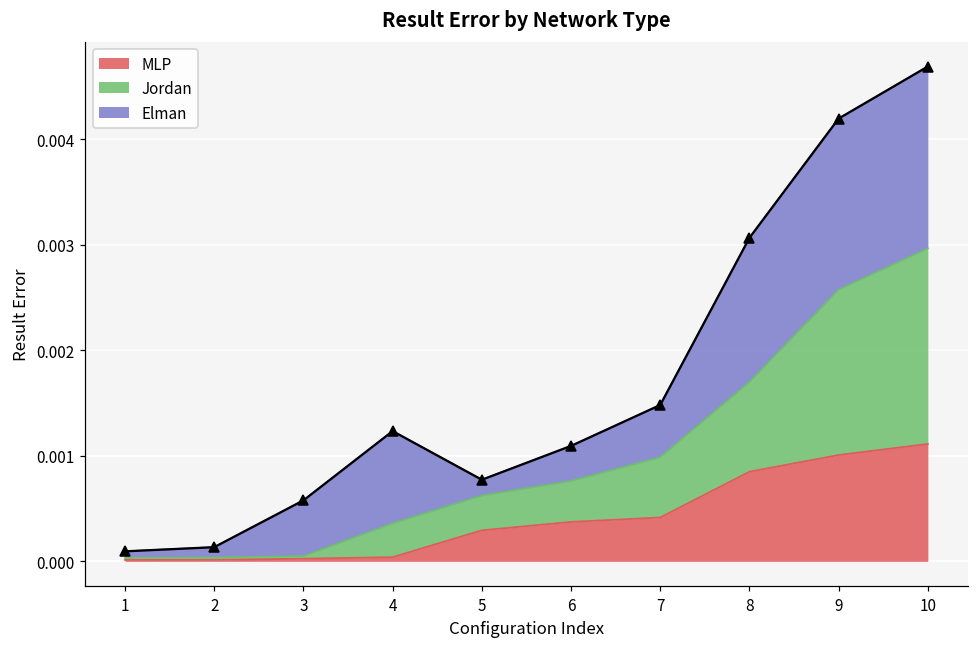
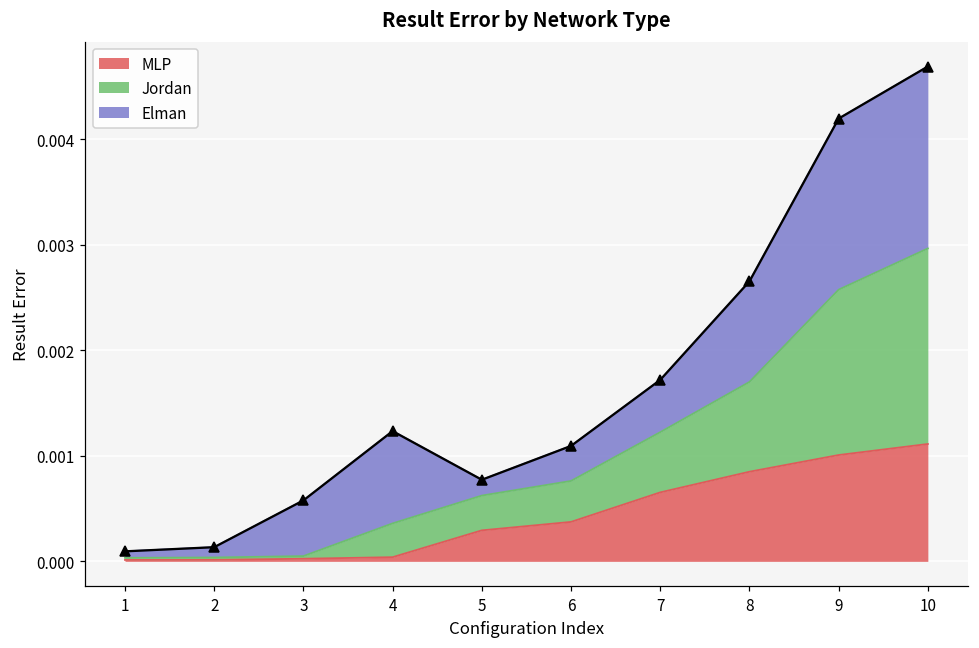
  {
    "MLP": {
      "4": 0.0000,
      "5": 0.0003,
      "6": 0.0004,
-     "7": 0.0004,
+     "7": 0.0007,
      "8": 0.0008,
      "9": 0.0010,
      "10": 0.0011
    },
    "Jordan": {
      "4": 0.0003,
      "5": 0.0003,
      "6": 0.0004,
      "7": 0.0006,
      "8": 0.0009,
      "9": 0.0016,
      "10": 0.0019
    },
    "Elman": {
      "1": 0.0001,
      "2": 0.0001,
      "3": 0.0005,
      "4": 0.0009,
      "5": 0.0002,
      "6": 0.0003,
      "7": 0.0005,
-     "8": 0.0014,
+     "8": 0.0010,
      "9": 0.0016,
      "10": 0.0017
    }
  }
